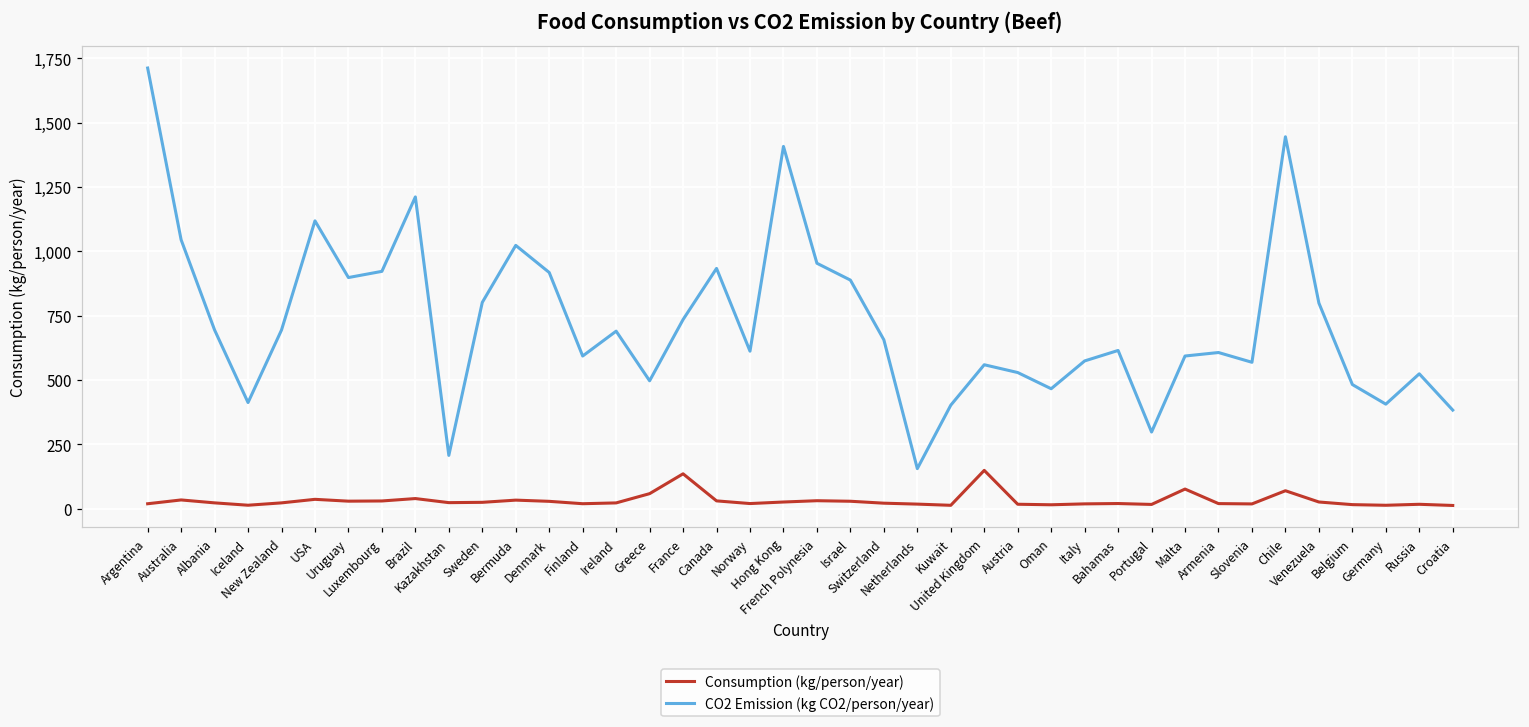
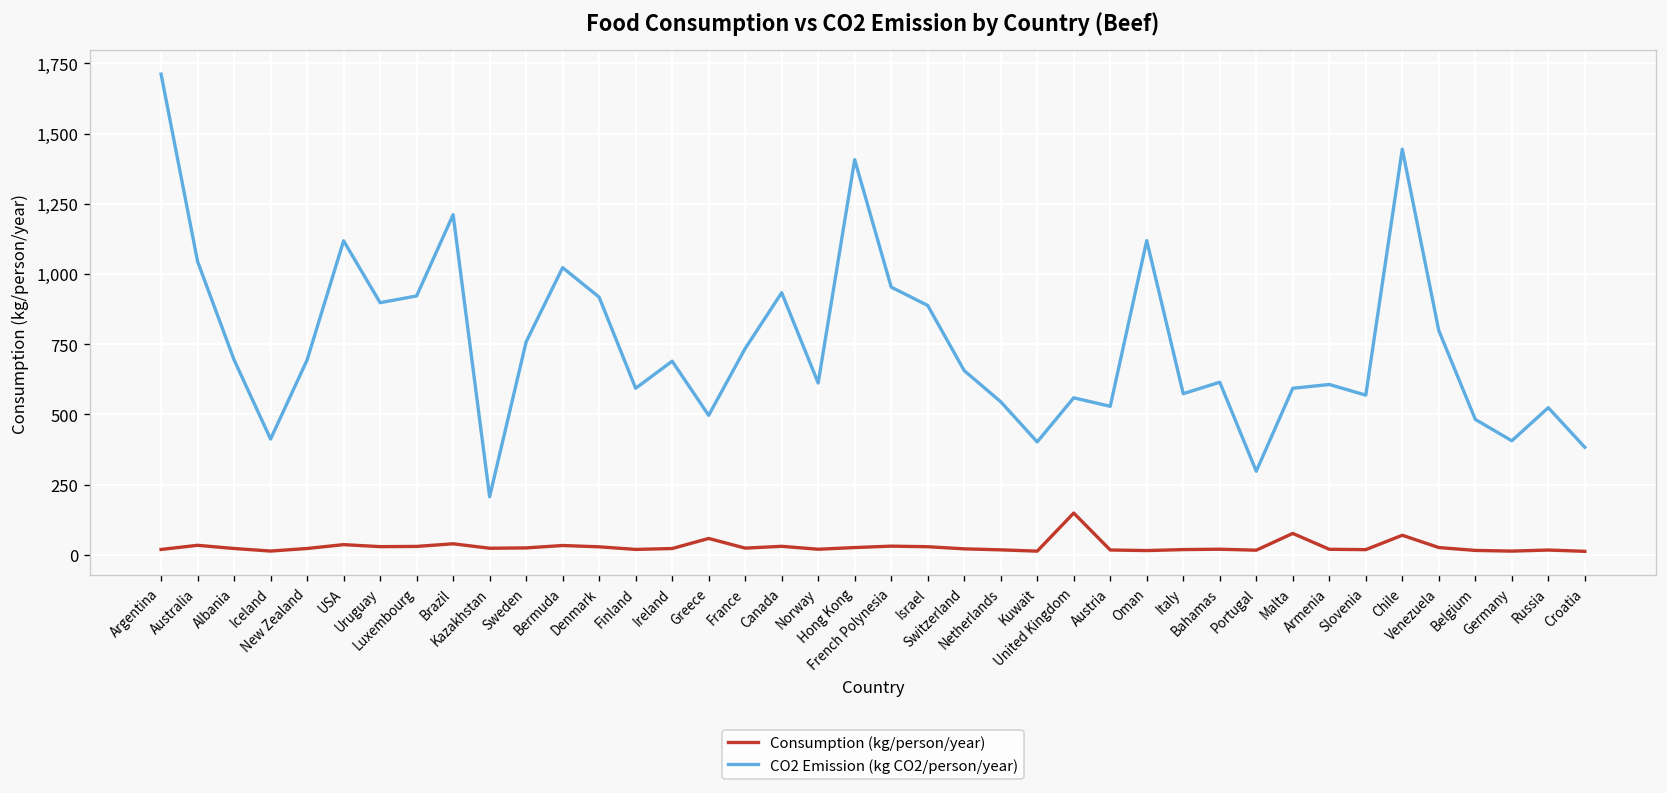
  {
    "Consumption (kg/person/year)": {
      "Argentina": "20",
      "Australia": "30",
      "Albania": "20",
      "Iceland": "10",
      "New Zealand": "20",
      "USA": "40",
      "Uruguay": "30",
      "Luxembourg": "30",
      "Brazil": "40",
      "Kazakhstan": "20",
      "Sweden": "20",
      "Bermuda": "30",
      "Denmark": "30",
      "Finland": "20",
      "Ireland": "20",
      "Greece": "60",
-     "France": "140",
+     "France": "20",
      "Canada": "30",
      "Norway": "20",
      "Hong Kong": "30",
      "French Polynesia": "30",
      "Israel": "30",
      "Switzerland": "20",
      "Netherlands": "20",
      "Kuwait": "10",
      "United Kingdom": "150",
      "Austria": "20",
      "Oman": "20",
      "Italy": "20",
      "Bahamas": "20",
      "Portugal": "20",
      "Malta": "80",
      "Armenia": "20",
      "Slovenia": "20",
      "Chile": "70",
      "Venezuela": "30",
      "Belgium": "20",
      "Germany": "10",
      "Russia": "20",
      "Croatia": "10"
    },
    "CO2 Emission (kg CO2/person/year)": {
      "Argentina": "1,710",
      "Australia": "1,040",
      "Albania": "690",
      "Iceland": "410",
      "New Zealand": "690",
      "USA": "1,120",
      "Uruguay": "900",
      "Luxembourg": "920",
      "Brazil": "1,210",
      "Kazakhstan": "210",
-     "Sweden": "800",
+     "Sweden": "760",
      "Bermuda": "1,020",
      "Denmark": "920",
      "Finland": "590",
      "Ireland": "690",
      "Greece": "500",
      "France": "730",
      "Canada": "930",
      "Norway": "610",
      "Hong Kong": "1,410",
      "French Polynesia": "950",
      "Israel": "890",
      "Switzerland": "660",
-     "Netherlands": "160",
+     "Netherlands": "550",
      "Kuwait": "400",
      "United Kingdom": "560",
      "Austria": "530",
-     "Oman": "470",
+     "Oman": "1,120",
      "Italy": "570",
      "Bahamas": "610",
      "Portugal": "300",
      "Malta": "590",
      "Armenia": "610",
      "Slovenia": "570",
      "Chile": "1,440",
      "Venezuela": "800",
      "Belgium": "480",
      "Germany": "410",
      "Russia": "520",
      "Croatia": "380"
    }
  }
